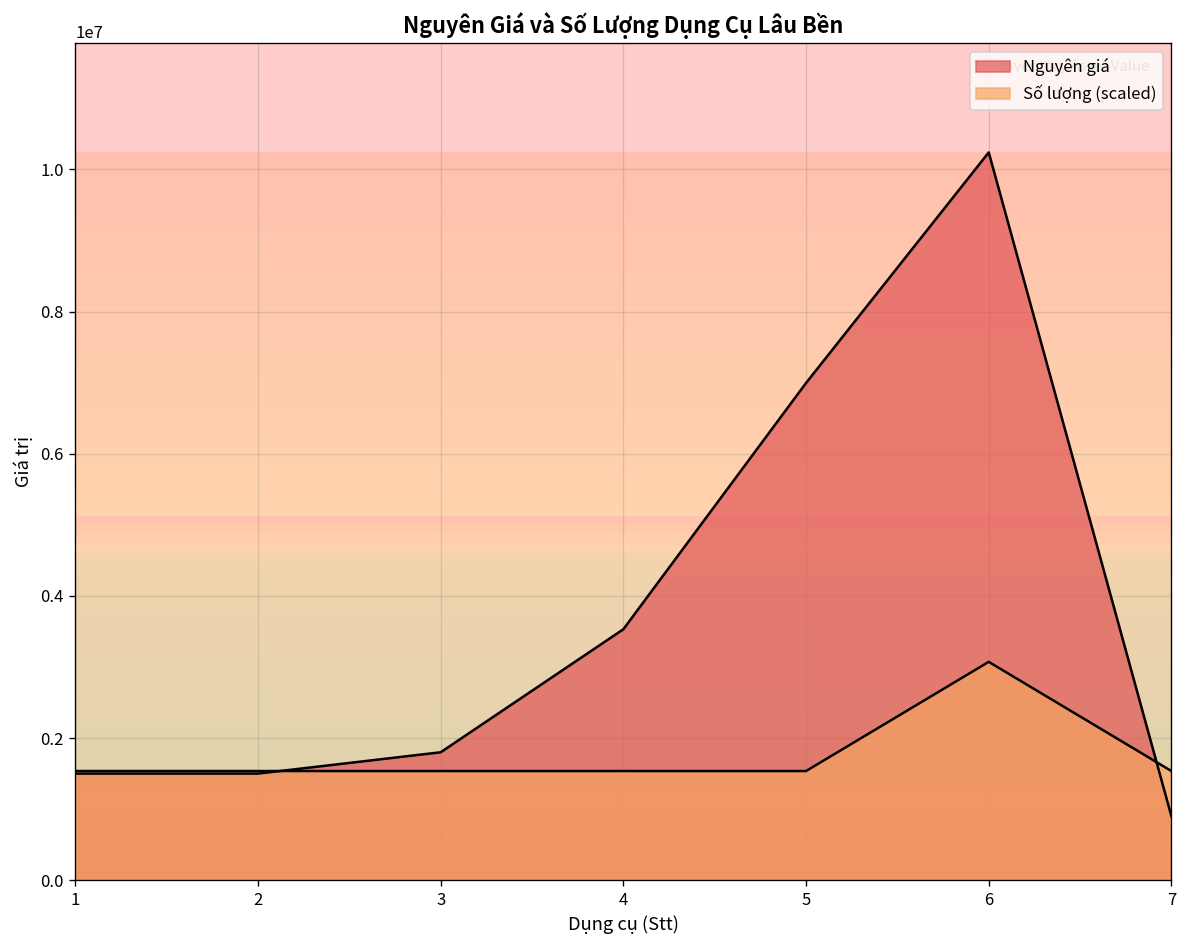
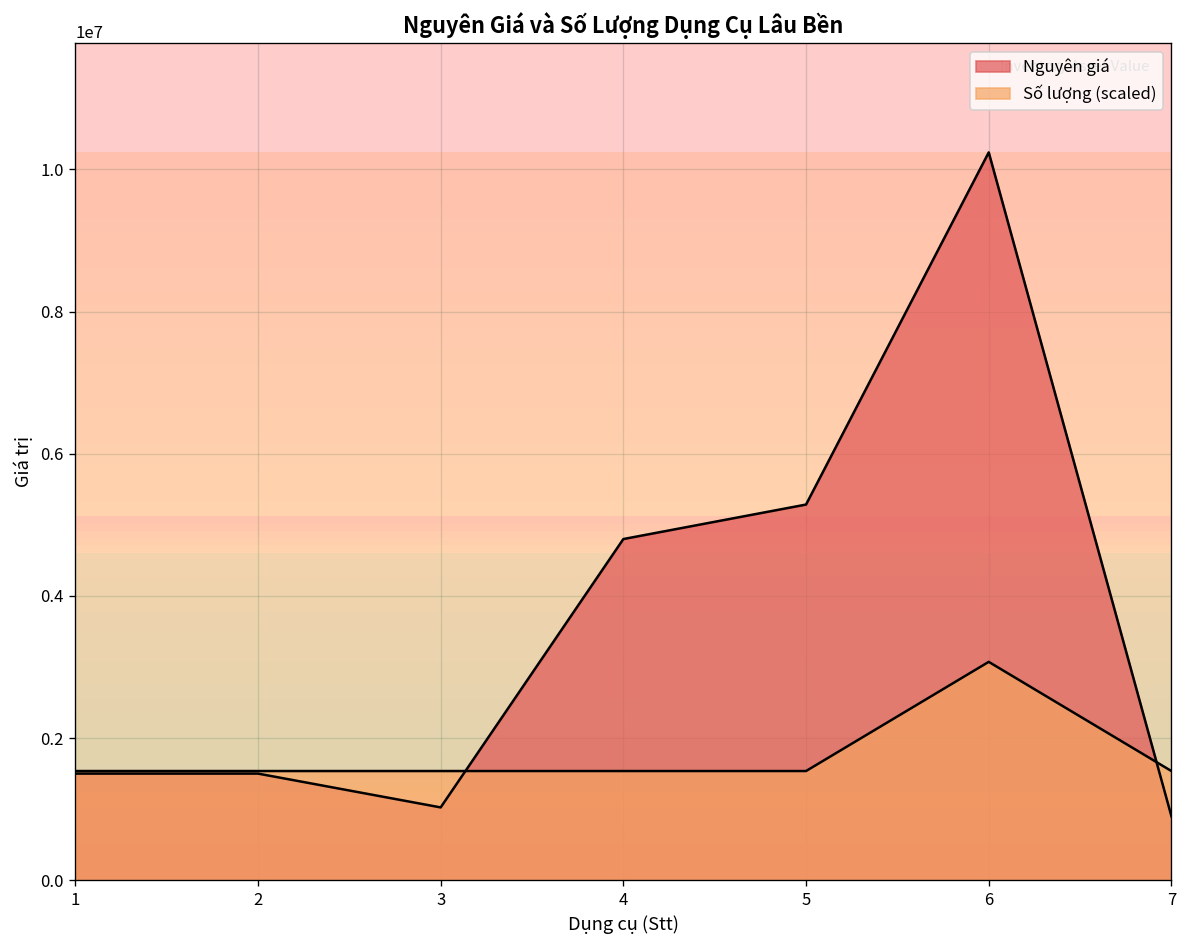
  {
    "Nguyên giá": {
-     "3": 1800000,
-     "4": 3500000,
-     "5": 7000000,
+     "3": 1000000,
+     "4": 4800000,
+     "5": 5300000,
      "6": 10200000,
      "7": 900000
    },
    "Số lượng (scaled)": {
      "3": 1500000,
      "4": 1500000,
      "5": 1500000,
      "6": 3100000,
      "7": 1500000
    }
  }
